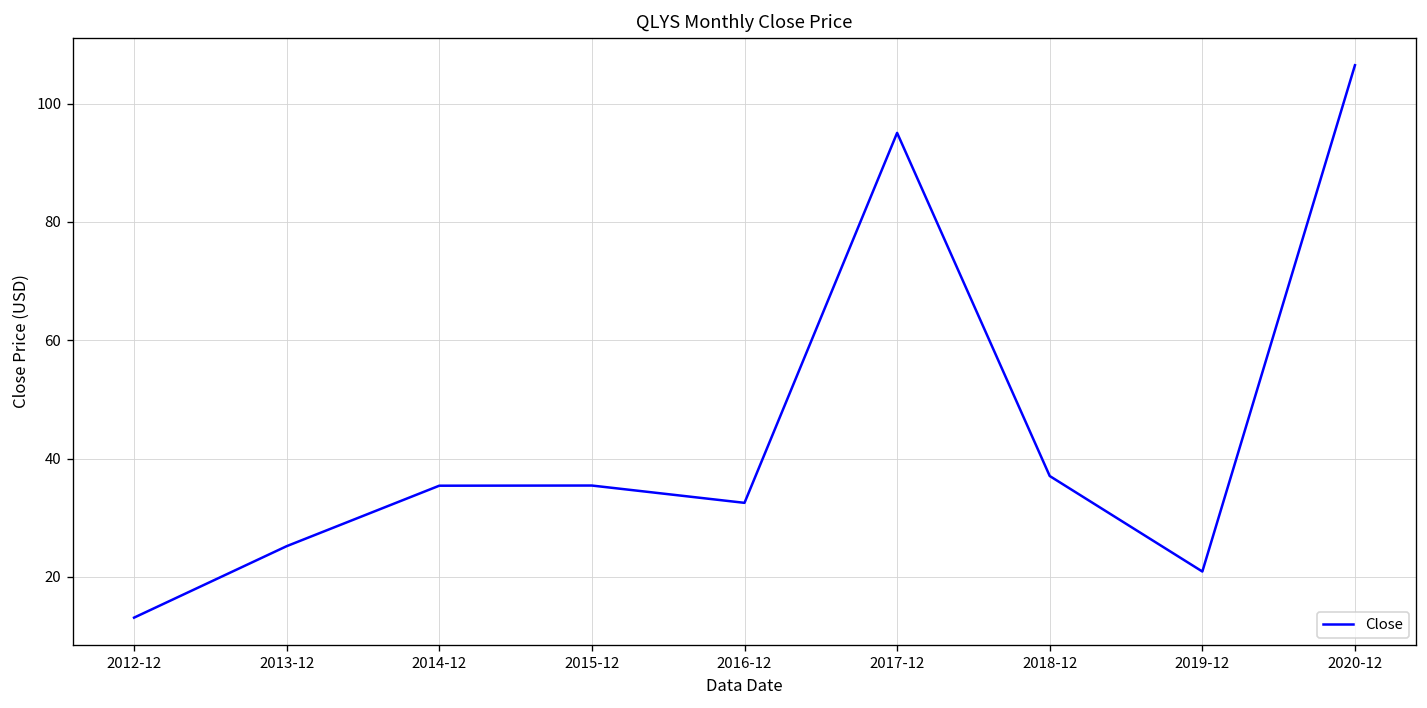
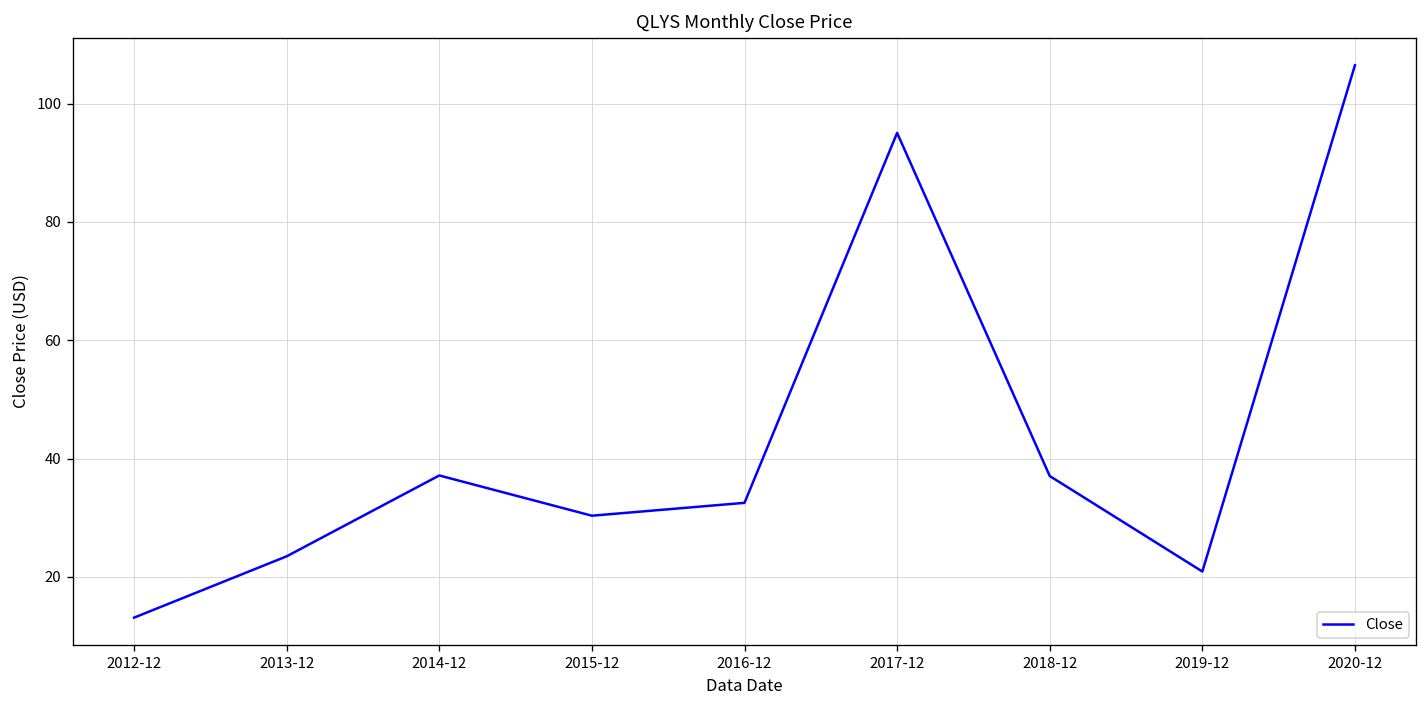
  {
    "2012-12": 13,
-   "2013-12": 25,
-   "2014-12": 35,
-   "2015-12": 35,
+   "2013-12": 23,
+   "2014-12": 37,
+   "2015-12": 30,
    "2016-12": 33,
    "2017-12": 95,
    "2018-12": 37,
    "2019-12": 21,
    "2020-12": 106
  }
